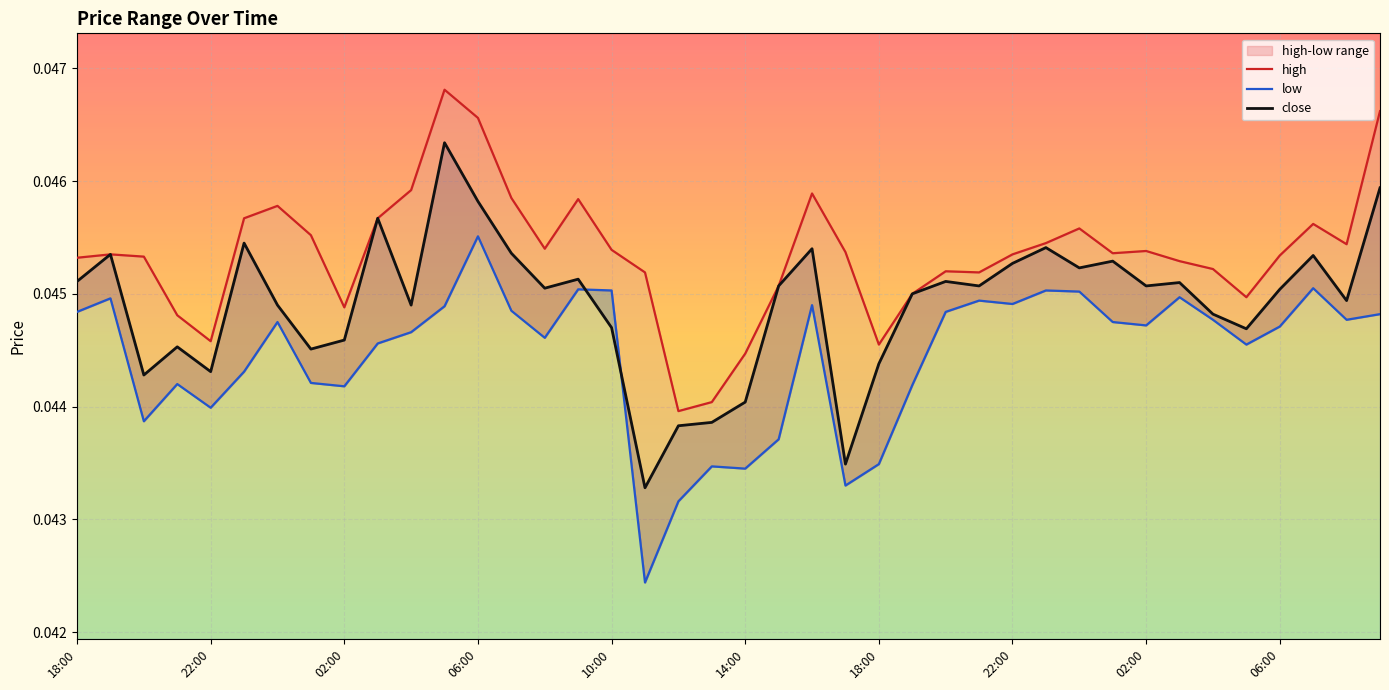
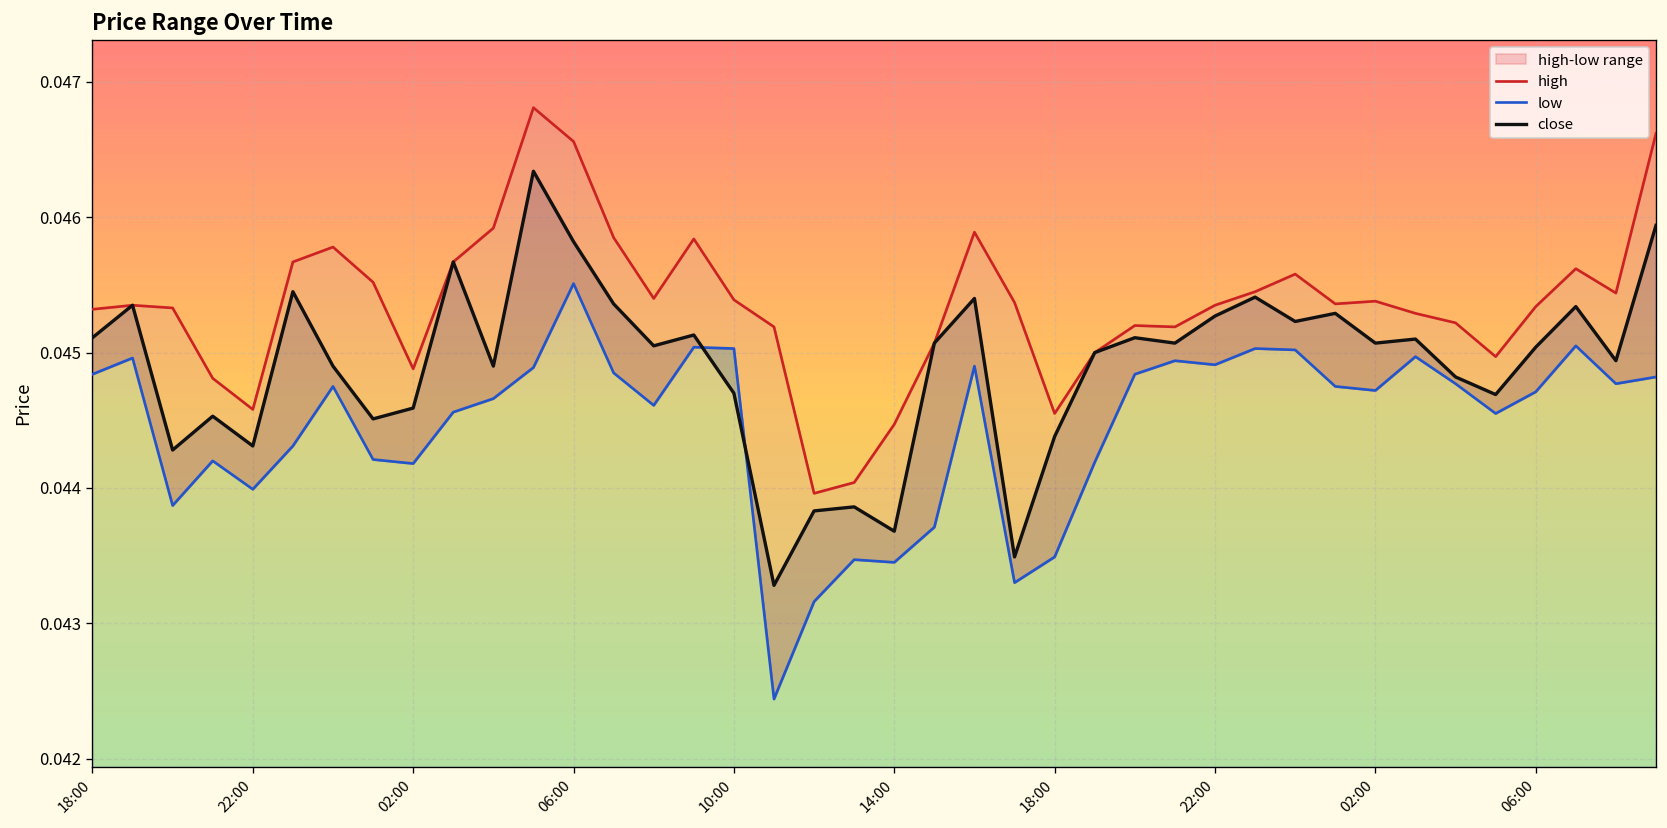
  {
    "low": {
      "14:00": 0.04345
    },
    "close": {
      "10:00": 0.04470,
-     "14:00": 0.04404
+     "14:00": 0.04368
    }
  }
